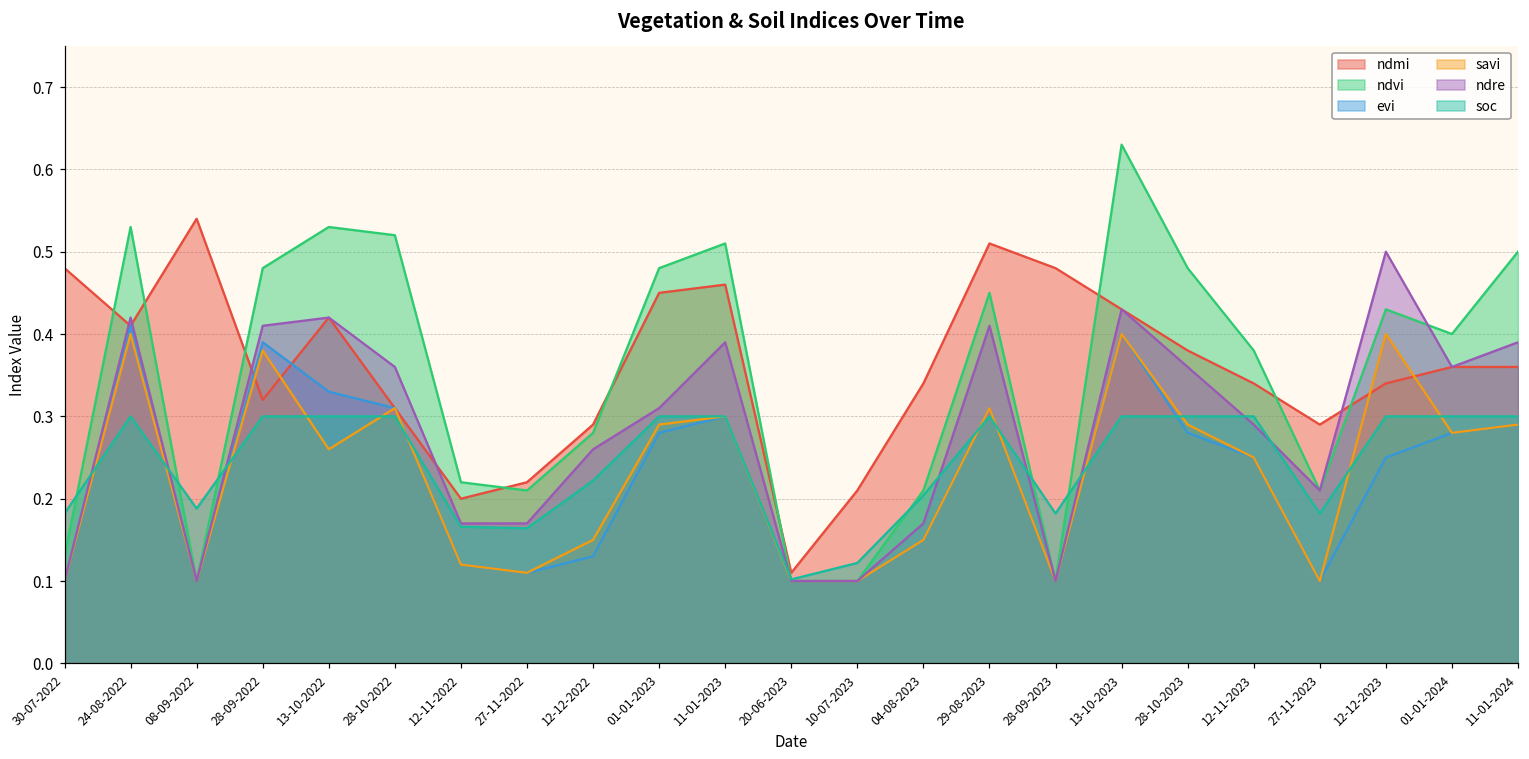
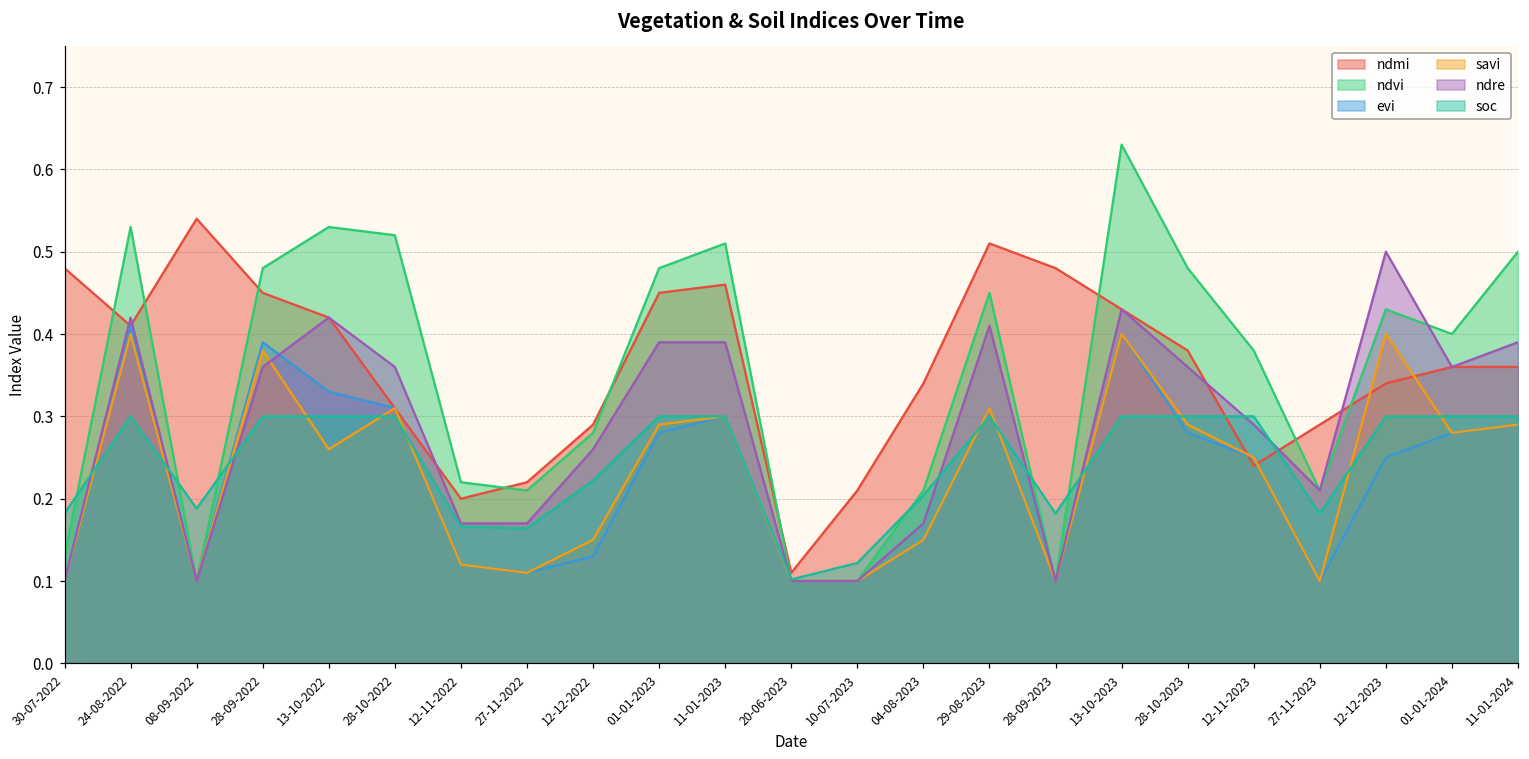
  {
    "ndmi": {
      "30-07-2022": 0.48,
      "08-09-2022": 0.54,
-     "28-09-2022": 0.32,
+     "28-09-2022": 0.45,
      "12-11-2022": 0.20,
      "27-11-2022": 0.22,
      "12-12-2022": 0.29,
      "01-01-2023": 0.45,
      "11-01-2023": 0.46,
      "20-06-2023": 0.11,
      "10-07-2023": 0.21,
      "04-08-2023": 0.34,
      "29-08-2023": 0.51,
      "28-09-2023": 0.48,
      "28-10-2023": 0.38,
-     "12-11-2023": 0.34,
+     "12-11-2023": 0.24,
      "27-11-2023": 0.29,
      "12-12-2023": 0.34,
      "11-01-2024": 0.36
    },
    "savi": {
      "24-08-2022": 0.40,
      "28-09-2022": 0.38,
      "13-10-2022": 0.26,
      "12-12-2022": 0.15,
      "01-01-2023": 0.29,
      "28-10-2023": 0.29,
      "12-12-2023": 0.40
    },
    "ndre": {
      "24-08-2022": 0.42,
-     "28-09-2022": 0.41,
+     "28-09-2022": 0.36,
      "28-10-2022": 0.36,
      "12-11-2022": 0.17,
      "27-11-2022": 0.17,
      "12-12-2022": 0.26,
-     "01-01-2023": 0.31,
+     "01-01-2023": 0.39,
      "11-01-2023": 0.39,
      "04-08-2023": 0.17,
      "29-08-2023": 0.41,
      "28-10-2023": 0.36,
      "12-11-2023": 0.29,
      "12-12-2023": 0.50,
      "11-01-2024": 0.39
    }
  }
